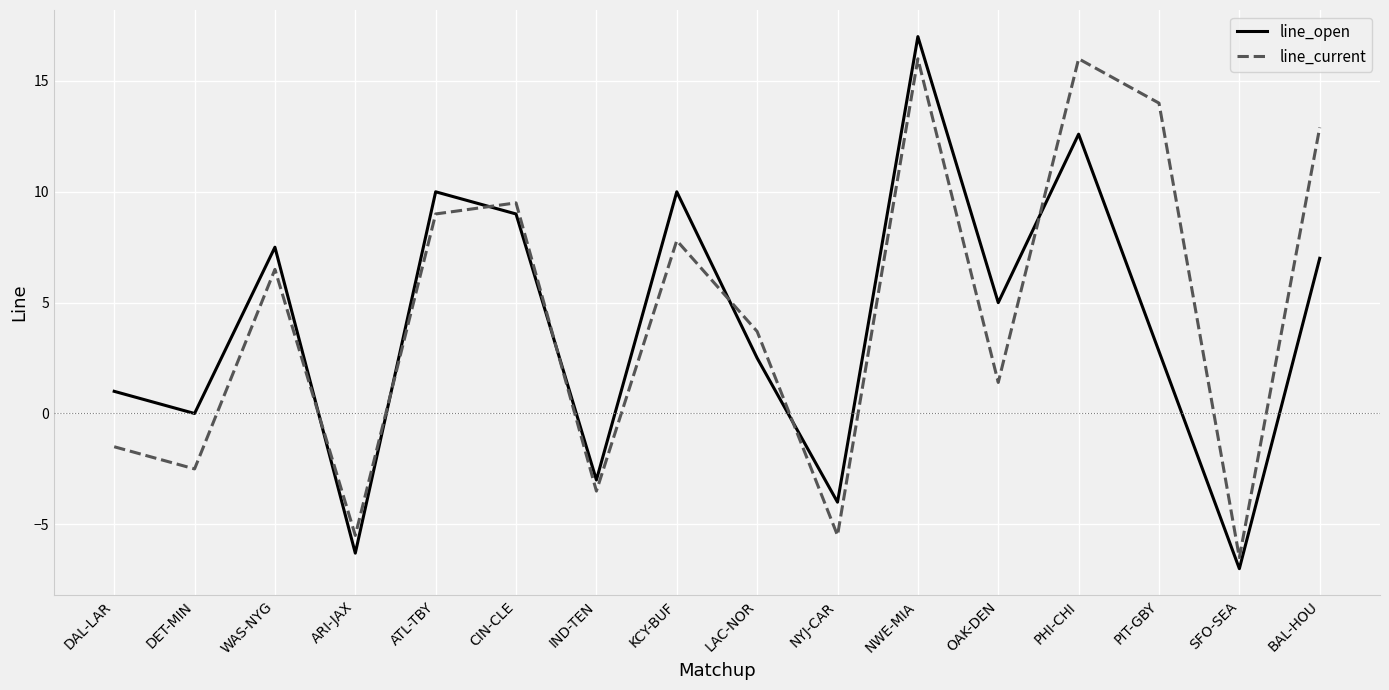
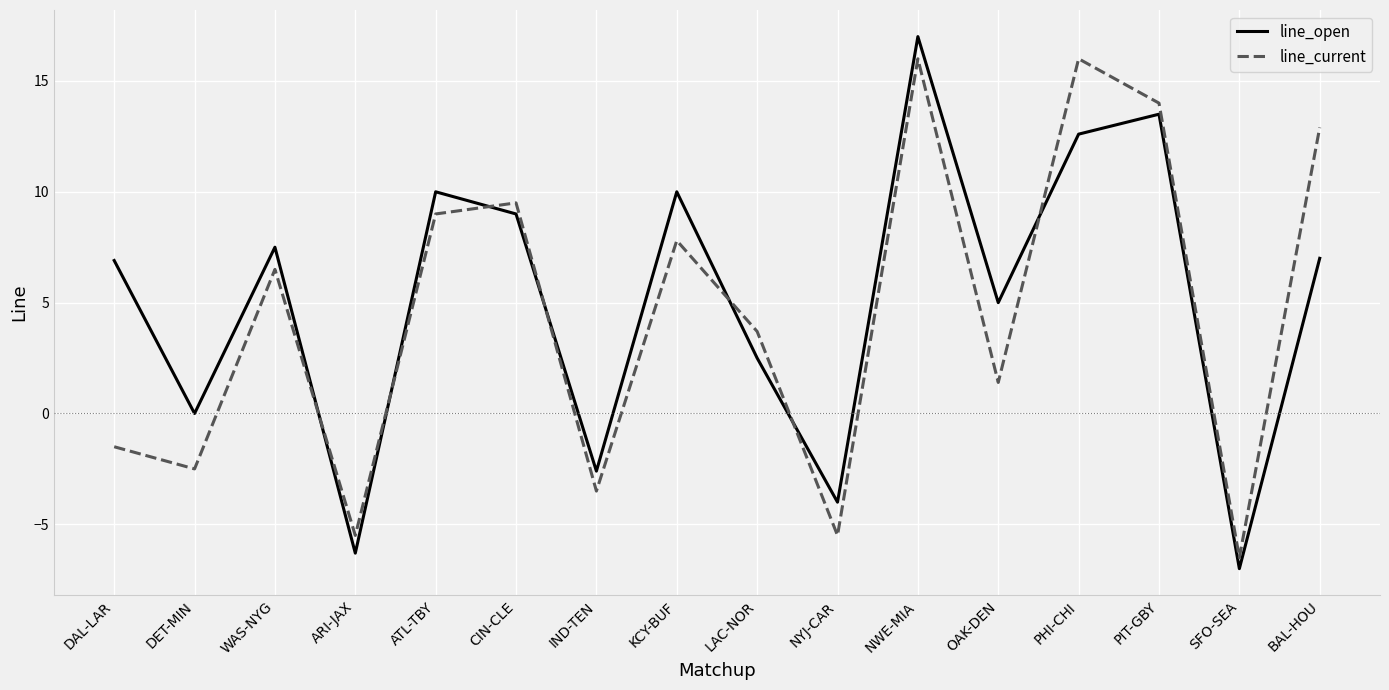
  {
    "line_open": {
-     "DAL-LAR": 1.0,
+     "DAL-LAR": 6.9,
      "DET-MIN": 0.0,
      "WAS-NYG": 7.5,
      "ARI-JAX": -6.3,
      "ATL-TBY": 10.0,
      "CIN-CLE": 9.0,
-     "IND-TEN": -3.0,
+     "IND-TEN": -2.6,
      "KCY-BUF": 10.0,
      "LAC-NOR": 2.5,
      "NYJ-CAR": -4.0,
      "NWE-MIA": 17.0,
      "OAK-DEN": 5.0,
      "PHI-CHI": 12.6,
-     "PIT-GBY": 2.8,
+     "PIT-GBY": 13.5,
      "SFO-SEA": -7.0,
      "BAL-HOU": 7.0
    },
    "line_current": {
      "DAL-LAR": -1.5,
      "DET-MIN": -2.5,
      "WAS-NYG": 6.5,
      "ARI-JAX": -5.5,
      "ATL-TBY": 9.0,
      "CIN-CLE": 9.5,
      "IND-TEN": -3.5,
      "KCY-BUF": 7.8,
      "LAC-NOR": 3.7,
      "NYJ-CAR": -5.5,
      "NWE-MIA": 16.0,
      "OAK-DEN": 1.4,
      "PHI-CHI": 16.0,
      "PIT-GBY": 14.0,
      "SFO-SEA": -6.5,
      "BAL-HOU": 12.9
    }
  }
